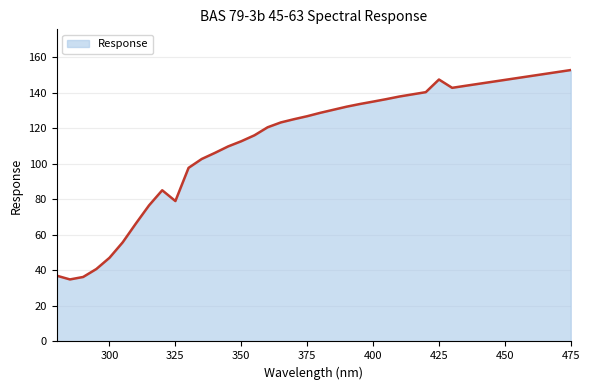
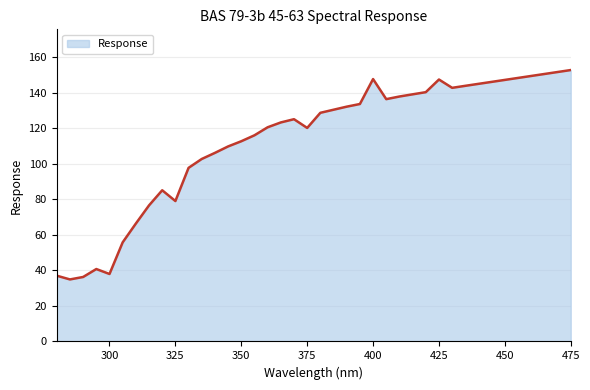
  {
-   "300": 47,
+   "300": 38,
    "325": 79,
    "350": 113,
-   "375": 127,
-   "400": 135,
+   "375": 120,
+   "400": 148,
    "425": 147,
    "450": 147,
    "475": 153
  }
